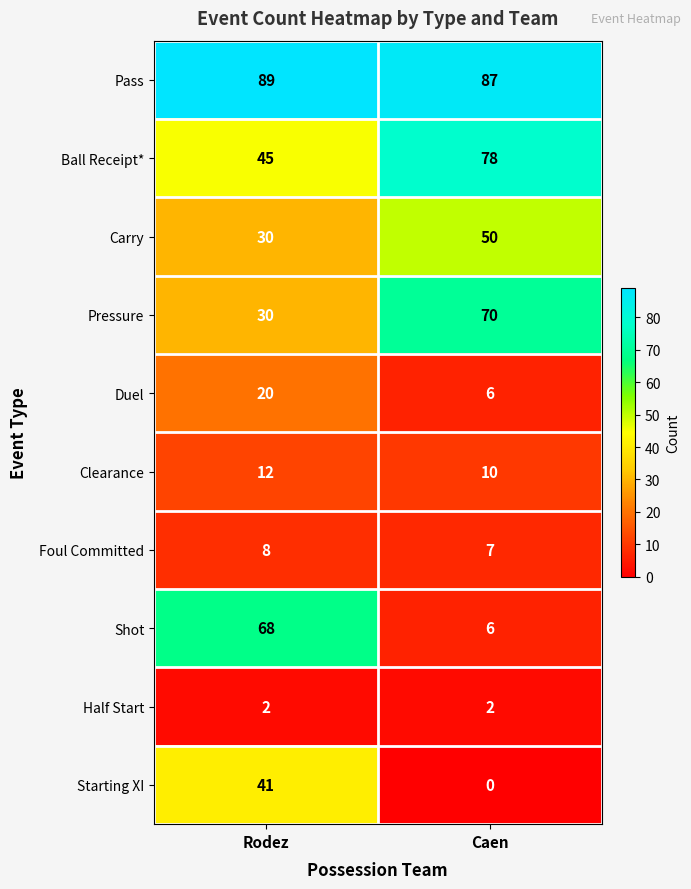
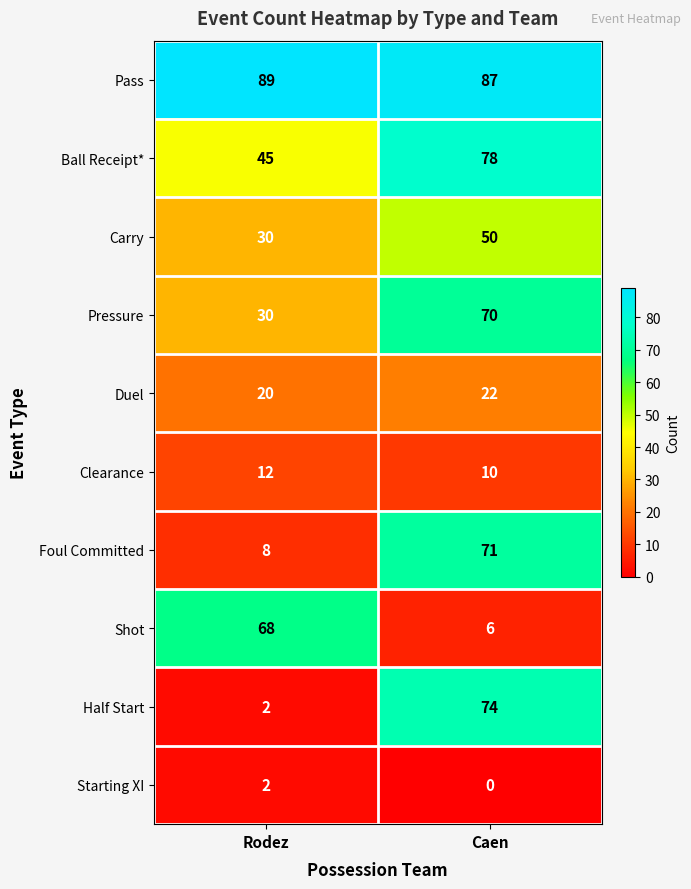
  {
    "Pass": {
      "Rodez": 89,
      "Caen": 87
    },
    "Ball Receipt*": {
      "Rodez": 45,
      "Caen": 78
    },
    "Carry": {
      "Rodez": 30,
      "Caen": 50
    },
    "Pressure": {
      "Rodez": 30,
      "Caen": 70
    },
    "Duel": {
      "Rodez": 20,
-     "Caen": 6
+     "Caen": 22
    },
    "Clearance": {
      "Rodez": 12,
      "Caen": 10
    },
    "Foul Committed": {
      "Rodez": 8,
-     "Caen": 7
+     "Caen": 71
    },
    "Shot": {
      "Rodez": 68,
      "Caen": 6
    },
    "Half Start": {
      "Rodez": 2,
-     "Caen": 2
+     "Caen": 74
    },
    "Starting XI": {
-     "Rodez": 41,
+     "Rodez": 2,
      "Caen": 0
    }
  }
